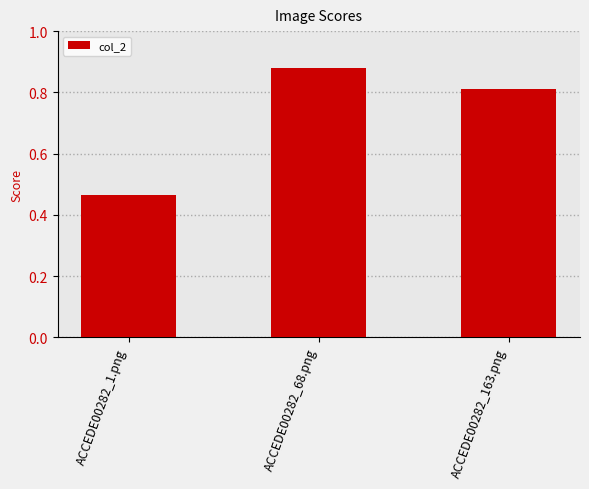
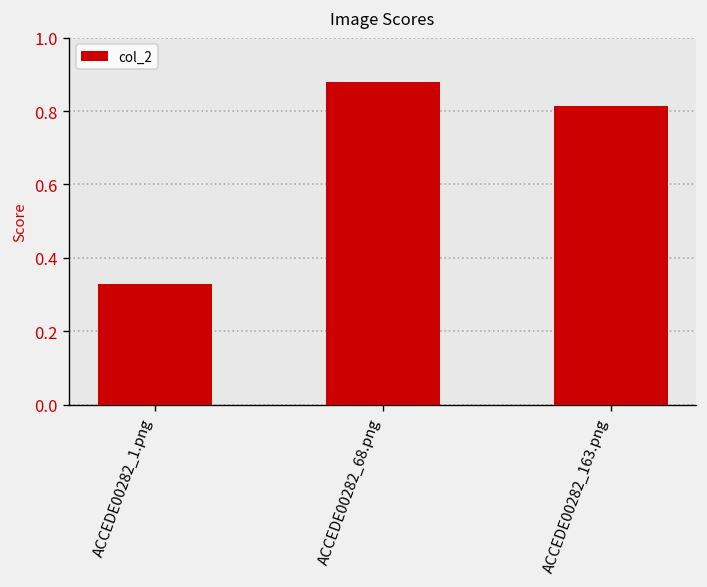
  {
-   "ACCEDE00282_1.png": 0.46,
+   "ACCEDE00282_1.png": 0.33,
    "ACCEDE00282_68.png": 0.88,
    "ACCEDE00282_163.png": 0.81
  }
